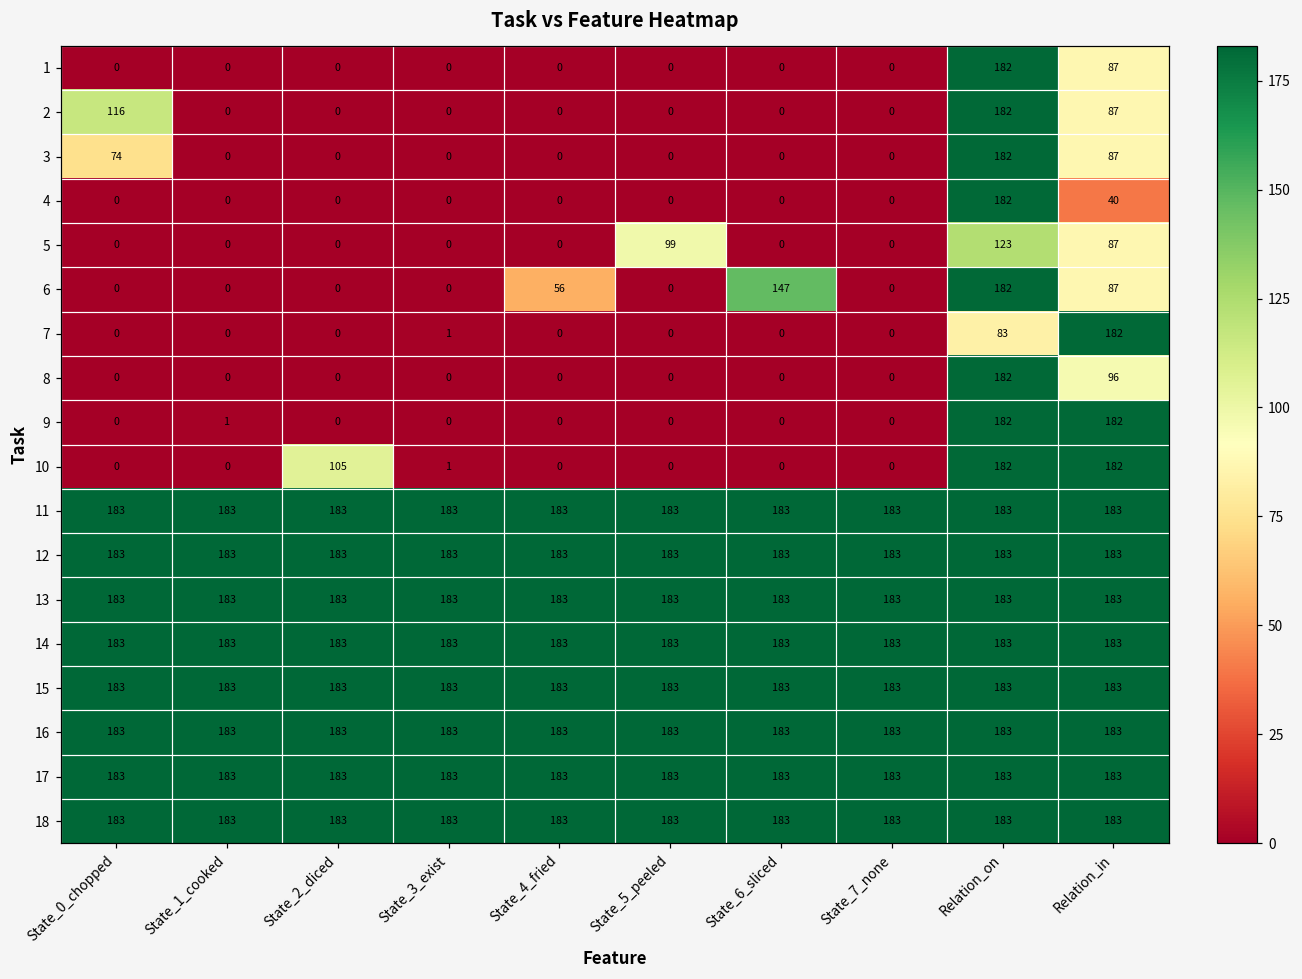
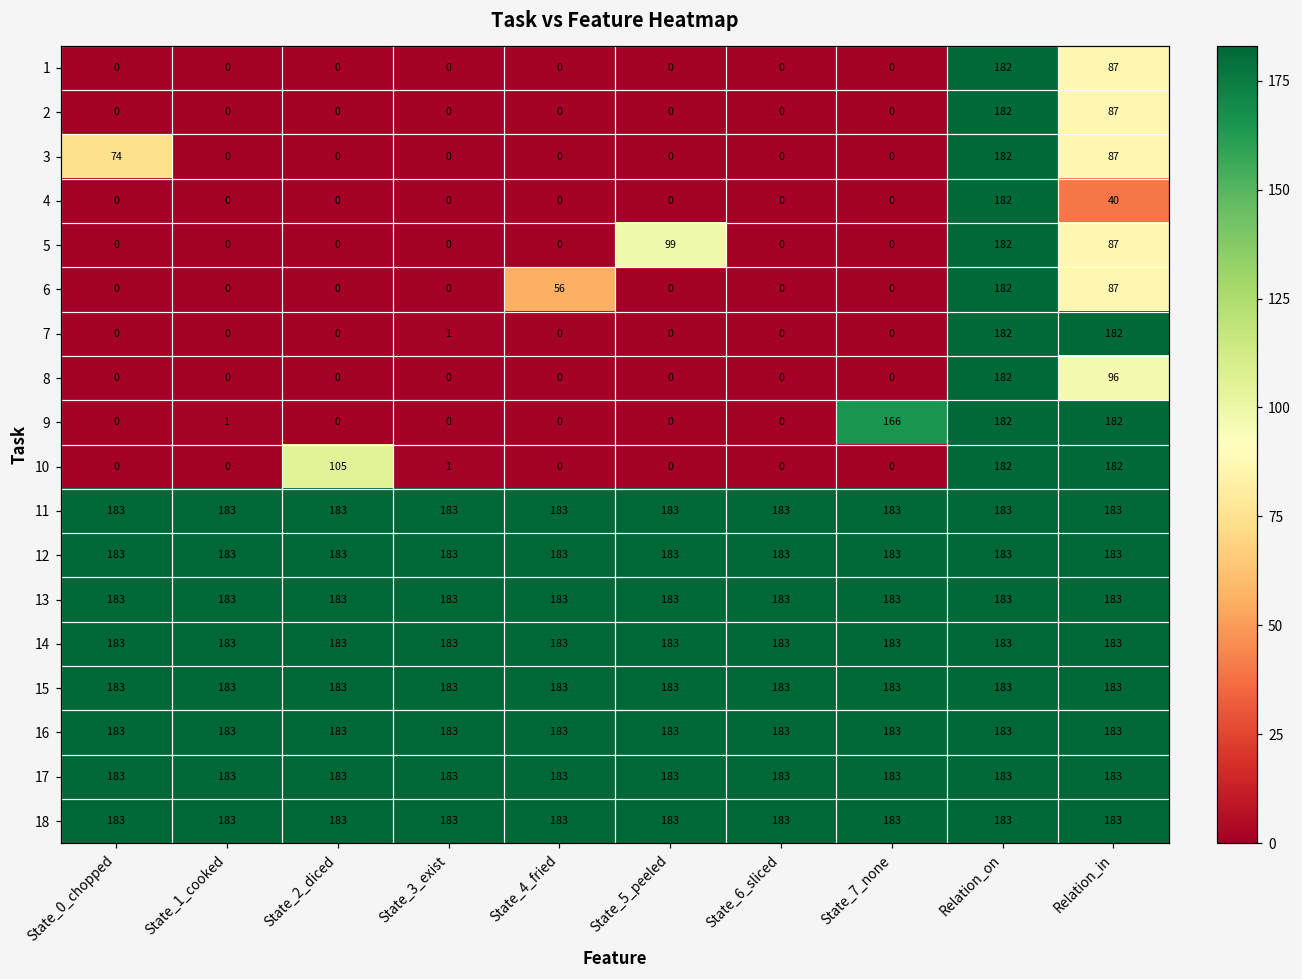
  {
    "1": {
      "State_0_chopped": 0,
      "State_1_cooked": 0,
      "State_2_diced": 0,
      "State_3_exist": 0,
      "State_4_fried": 0,
      "State_5_peeled": 0,
      "State_6_sliced": 0,
      "State_7_none": 0,
      "Relation_on": 182,
      "Relation_in": 87
    },
    "2": {
-     "State_0_chopped": 116,
+     "State_0_chopped": 0,
      "State_1_cooked": 0,
      "State_2_diced": 0,
      "State_3_exist": 0,
      "State_4_fried": 0,
      "State_5_peeled": 0,
      "State_6_sliced": 0,
      "State_7_none": 0,
      "Relation_on": 182,
      "Relation_in": 87
    },
    "3": {
      "State_0_chopped": 74,
      "State_1_cooked": 0,
      "State_2_diced": 0,
      "State_3_exist": 0,
      "State_4_fried": 0,
      "State_5_peeled": 0,
      "State_6_sliced": 0,
      "State_7_none": 0,
      "Relation_on": 182,
      "Relation_in": 87
    },
    "4": {
      "State_0_chopped": 0,
      "State_1_cooked": 0,
      "State_2_diced": 0,
      "State_3_exist": 0,
      "State_4_fried": 0,
      "State_5_peeled": 0,
      "State_6_sliced": 0,
      "State_7_none": 0,
      "Relation_on": 182,
      "Relation_in": 40
    },
    "5": {
      "State_0_chopped": 0,
      "State_1_cooked": 0,
      "State_2_diced": 0,
      "State_3_exist": 0,
      "State_4_fried": 0,
      "State_5_peeled": 99,
      "State_6_sliced": 0,
      "State_7_none": 0,
-     "Relation_on": 123,
+     "Relation_on": 182,
      "Relation_in": 87
    },
    "6": {
      "State_0_chopped": 0,
      "State_1_cooked": 0,
      "State_2_diced": 0,
      "State_3_exist": 0,
      "State_4_fried": 56,
      "State_5_peeled": 0,
-     "State_6_sliced": 147,
+     "State_6_sliced": 0,
      "State_7_none": 0,
      "Relation_on": 182,
      "Relation_in": 87
    },
    "7": {
      "State_0_chopped": 0,
      "State_1_cooked": 0,
      "State_2_diced": 0,
      "State_3_exist": 1,
      "State_4_fried": 0,
      "State_5_peeled": 0,
      "State_6_sliced": 0,
      "State_7_none": 0,
-     "Relation_on": 83,
+     "Relation_on": 182,
      "Relation_in": 182
    },
    "8": {
      "State_0_chopped": 0,
      "State_1_cooked": 0,
      "State_2_diced": 0,
      "State_3_exist": 0,
      "State_4_fried": 0,
      "State_5_peeled": 0,
      "State_6_sliced": 0,
      "State_7_none": 0,
      "Relation_on": 182,
      "Relation_in": 96
    },
    "9": {
      "State_0_chopped": 0,
      "State_1_cooked": 1,
      "State_2_diced": 0,
      "State_3_exist": 0,
      "State_4_fried": 0,
      "State_5_peeled": 0,
      "State_6_sliced": 0,
-     "State_7_none": 0,
+     "State_7_none": 166,
      "Relation_on": 182,
      "Relation_in": 182
    },
    "10": {
      "State_0_chopped": 0,
      "State_1_cooked": 0,
      "State_2_diced": 105,
      "State_3_exist": 1,
      "State_4_fried": 0,
      "State_5_peeled": 0,
      "State_6_sliced": 0,
      "State_7_none": 0,
      "Relation_on": 182,
      "Relation_in": 182
    },
    "11": {
      "State_0_chopped": 183,
      "State_1_cooked": 183,
      "State_2_diced": 183,
      "State_3_exist": 183,
      "State_4_fried": 183,
      "State_5_peeled": 183,
      "State_6_sliced": 183,
      "State_7_none": 183,
      "Relation_on": 183,
      "Relation_in": 183
    },
    "12": {
      "State_0_chopped": 183,
      "State_1_cooked": 183,
      "State_2_diced": 183,
      "State_3_exist": 183,
      "State_4_fried": 183,
      "State_5_peeled": 183,
      "State_6_sliced": 183,
      "State_7_none": 183,
      "Relation_on": 183,
      "Relation_in": 183
    },
    "13": {
      "State_0_chopped": 183,
      "State_1_cooked": 183,
      "State_2_diced": 183,
      "State_3_exist": 183,
      "State_4_fried": 183,
      "State_5_peeled": 183,
      "State_6_sliced": 183,
      "State_7_none": 183,
      "Relation_on": 183,
      "Relation_in": 183
    },
    "14": {
      "State_0_chopped": 183,
      "State_1_cooked": 183,
      "State_2_diced": 183,
      "State_3_exist": 183,
      "State_4_fried": 183,
      "State_5_peeled": 183,
      "State_6_sliced": 183,
      "State_7_none": 183,
      "Relation_on": 183,
      "Relation_in": 183
    },
    "15": {
      "State_0_chopped": 183,
      "State_1_cooked": 183,
      "State_2_diced": 183,
      "State_3_exist": 183,
      "State_4_fried": 183,
      "State_5_peeled": 183,
      "State_6_sliced": 183,
      "State_7_none": 183,
      "Relation_on": 183,
      "Relation_in": 183
    },
    "16": {
      "State_0_chopped": 183,
      "State_1_cooked": 183,
      "State_2_diced": 183,
      "State_3_exist": 183,
      "State_4_fried": 183,
      "State_5_peeled": 183,
      "State_6_sliced": 183,
      "State_7_none": 183,
      "Relation_on": 183,
      "Relation_in": 183
    },
    "17": {
      "State_0_chopped": 183,
      "State_1_cooked": 183,
      "State_2_diced": 183,
      "State_3_exist": 183,
      "State_4_fried": 183,
      "State_5_peeled": 183,
      "State_6_sliced": 183,
      "State_7_none": 183,
      "Relation_on": 183,
      "Relation_in": 183
    },
    "18": {
      "State_0_chopped": 183,
      "State_1_cooked": 183,
      "State_2_diced": 183,
      "State_3_exist": 183,
      "State_4_fried": 183,
      "State_5_peeled": 183,
      "State_6_sliced": 183,
      "State_7_none": 183,
      "Relation_on": 183,
      "Relation_in": 183
    }
  }
